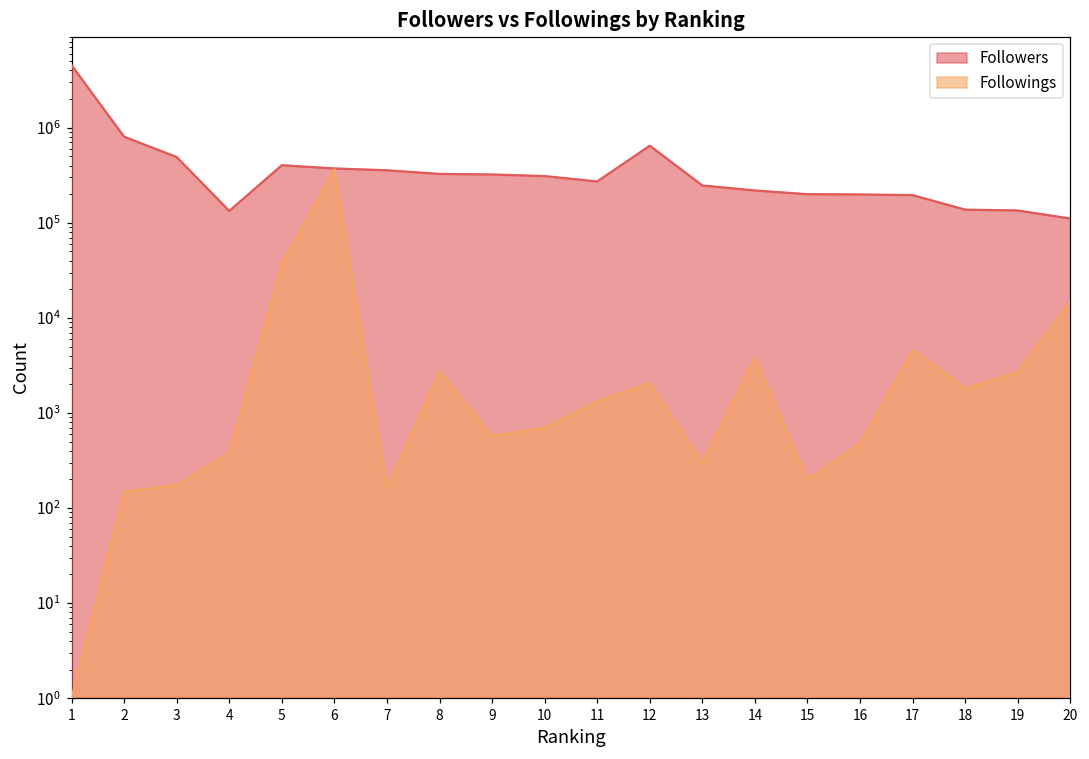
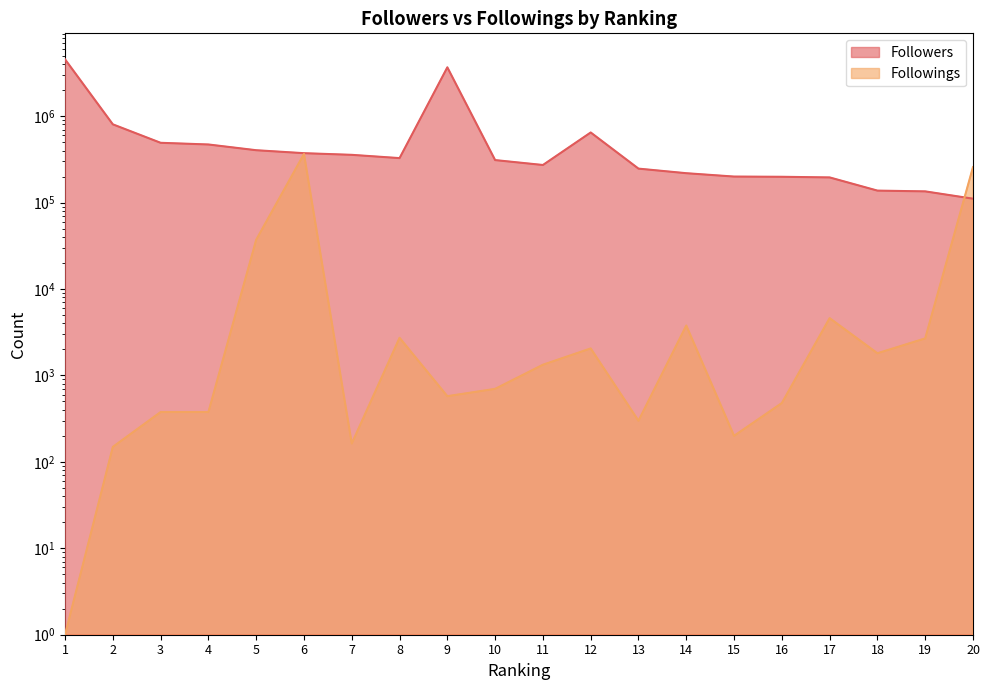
  {
    "Followers": {
      "1": 5000000,
      "2": 800000,
      "3": 500000,
-     "4": 130000,
+     "4": 500000,
      "5": 400000,
      "7": 360000,
      "8": 330000,
-     "9": 320000,
+     "9": 3700000,
      "10": 310000,
      "11": 270000,
      "12": 600000,
      "13": 250000,
      "14": 220000,
      "15": 200000,
      "16": 200000,
      "17": 200000,
      "18": 140000,
      "19": 130000,
      "20": 110000
    },
    "Followings": {
      "1": 1,
      "2": 150,
-     "3": 170,
+     "3": 400,
      "4": 400,
      "5": 37000,
      "7": 160,
      "8": 2700,
      "9": 600,
      "10": 700,
      "11": 1300,
      "12": 2100,
      "13": 300,
      "14": 4000,
      "15": 200,
      "16": 500,
      "17": 5000,
      "18": 1800,
      "19": 2700,
-     "20": 15000
+     "20": 260000
    }
  }
